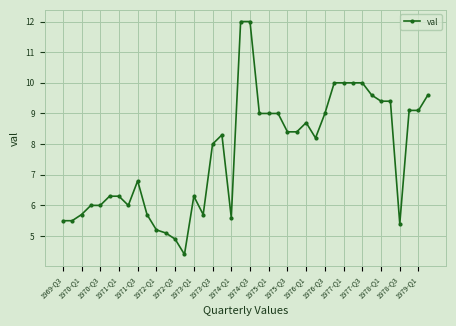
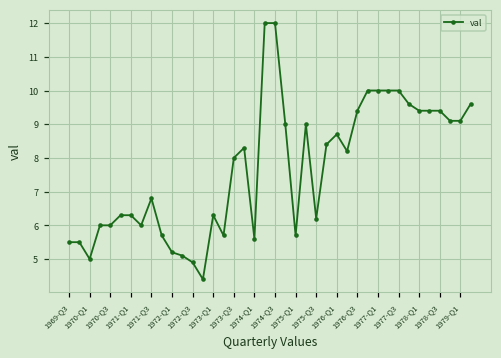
  {
    "1969-Q3": 5.5,
-   "1970-Q1": 5.7,
+   "1970-Q1": 5.0,
    "1970-Q3": 6.0,
    "1971-Q1": 6.3,
    "1971-Q3": 6.8,
    "1972-Q1": 5.2,
    "1972-Q3": 4.9,
    "1973-Q1": 6.3,
    "1973-Q3": 8.0,
    "1974-Q1": 5.6,
    "1974-Q3": 12.0,
-   "1975-Q1": 9.0,
-   "1975-Q3": 8.4,
+   "1975-Q1": 5.7,
+   "1975-Q3": 6.2,
    "1976-Q1": 8.7,
-   "1976-Q3": 9.0,
+   "1976-Q3": 9.4,
    "1977-Q1": 10.0,
    "1977-Q3": 10.0,
    "1978-Q1": 9.4,
-   "1978-Q3": 5.4,
+   "1978-Q3": 9.4,
    "1979-Q1": 9.1
  }
